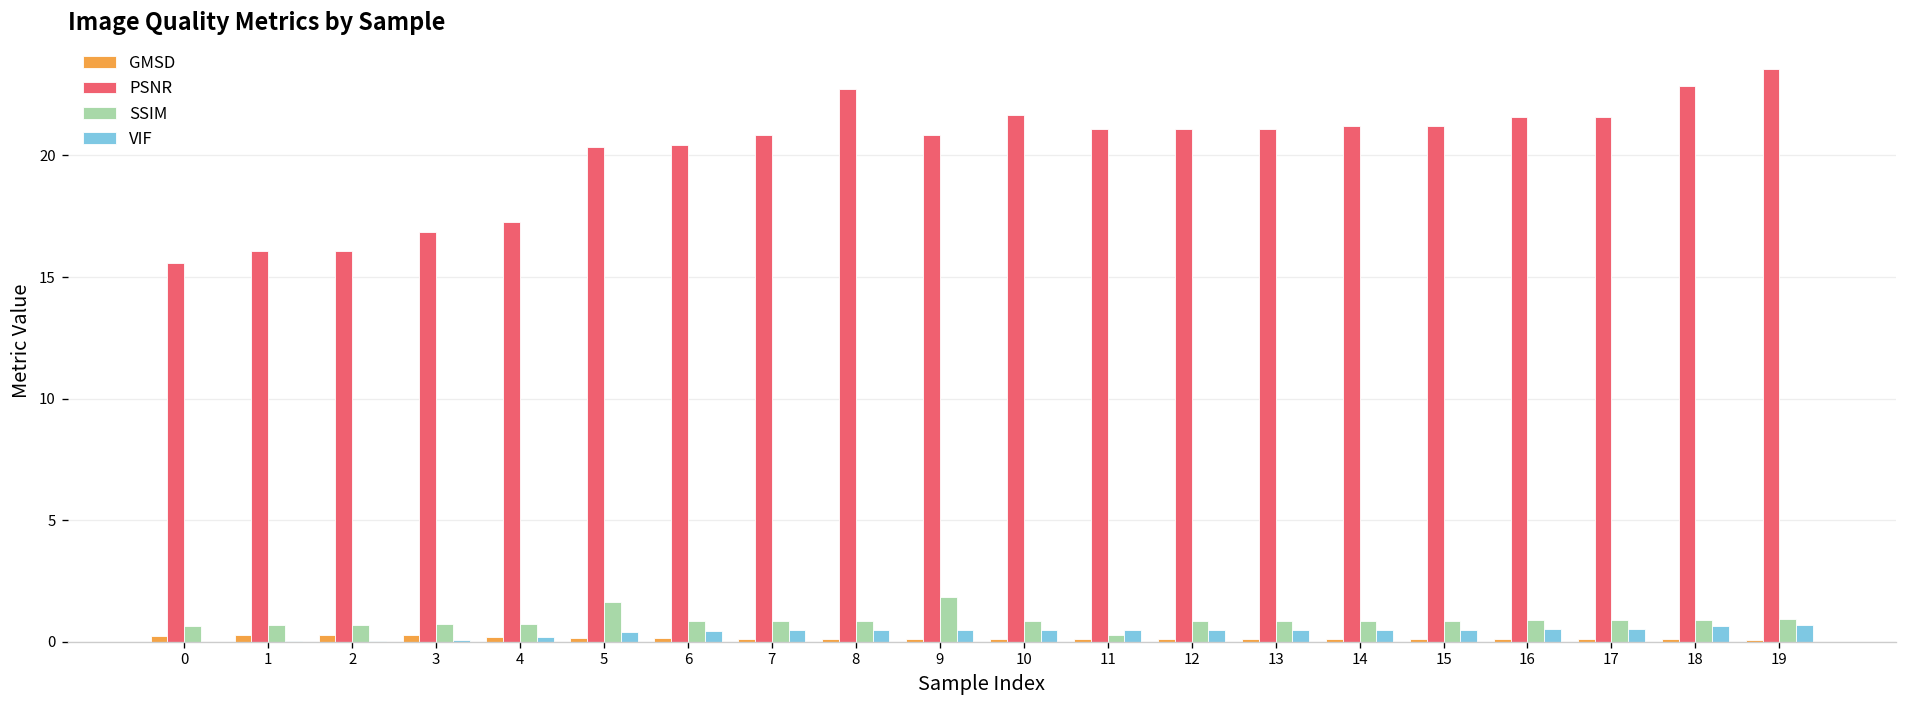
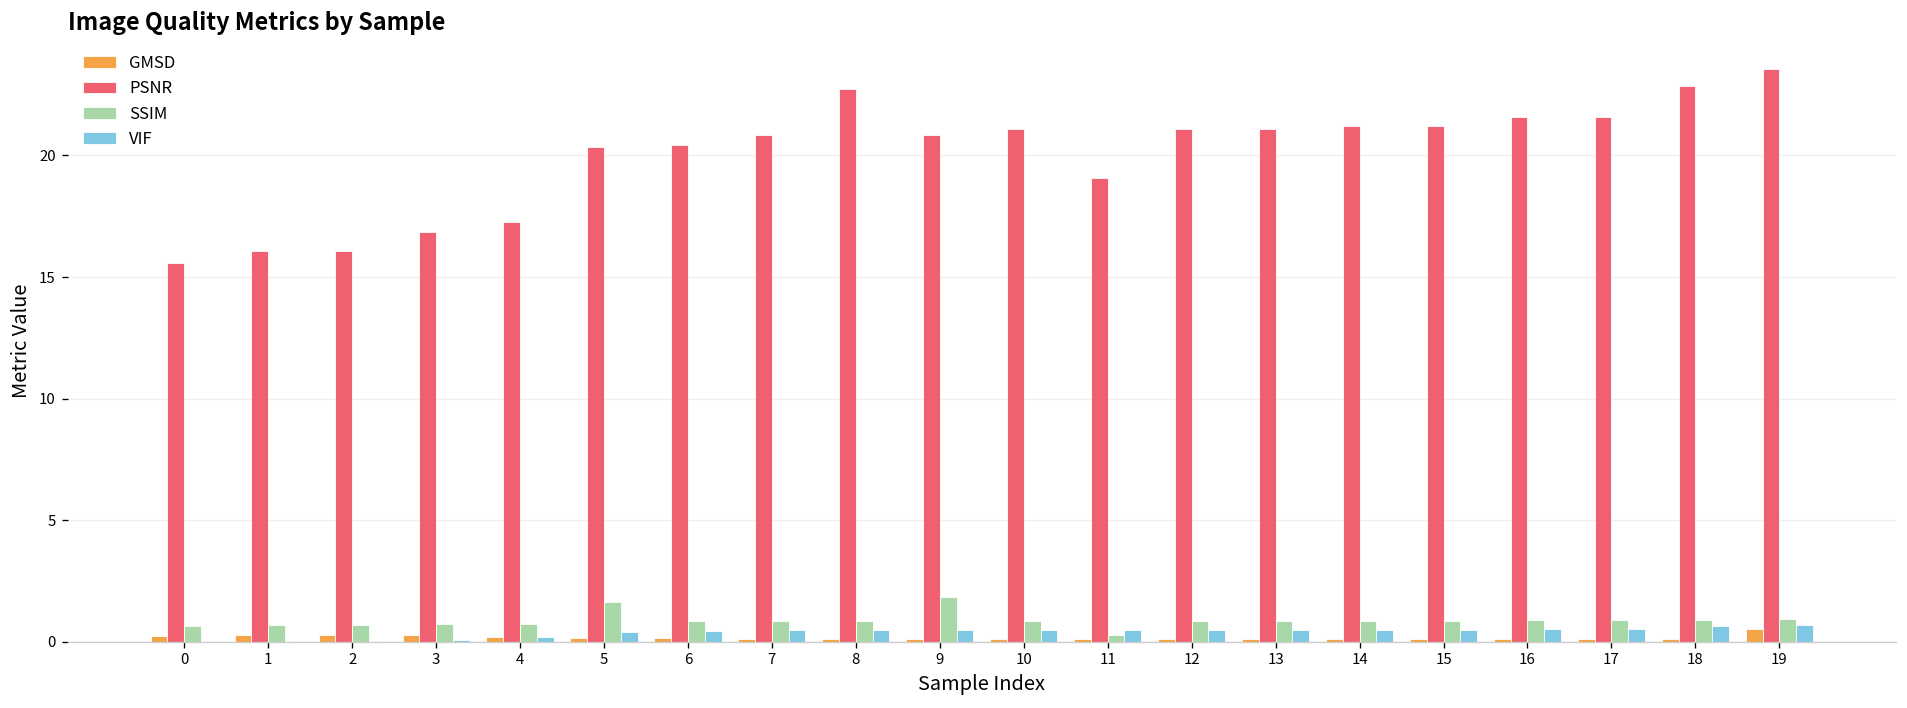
  {
    "GMSD": {
      "0": 0.2,
      "1": 0.3,
      "2": 0.3,
      "3": 0.3,
      "4": 0.2,
      "5": 0.1,
      "6": 0.1,
      "7": 0.1,
      "8": 0.1,
      "9": 0.1,
      "10": 0.1,
      "11": 0.1,
      "12": 0.1,
      "13": 0.1,
      "14": 0.1,
      "15": 0.1,
-     "19": 0.1
+     "19": 0.5
    },
    "PSNR": {
      "0": 15.6,
      "1": 16.1,
      "2": 16.1,
      "3": 16.9,
      "4": 17.3,
      "5": 20.3,
      "6": 20.4,
      "7": 20.8,
      "8": 22.7,
      "9": 20.8,
-     "10": 21.6,
-     "11": 21.1,
+     "10": 21.1,
+     "11": 19.1,
      "12": 21.1,
      "13": 21.1,
      "14": 21.2,
      "15": 21.2,
      "16": 21.6,
      "17": 21.6,
      "18": 22.9,
      "19": 23.6
    },
    "SSIM": {
      "0": 0.6,
      "1": 0.7,
      "2": 0.7,
      "3": 0.7,
      "4": 0.7,
      "5": 1.6,
      "6": 0.8,
      "7": 0.9,
      "8": 0.9,
      "9": 1.9,
      "10": 0.9,
      "11": 0.3,
      "12": 0.9,
      "13": 0.9,
      "14": 0.9,
      "15": 0.9,
      "16": 0.9,
      "17": 0.9,
      "18": 0.9,
      "19": 0.9
    },
    "VIF": {
      "4": 0.2,
      "5": 0.4,
      "6": 0.4,
      "7": 0.5,
      "8": 0.5,
      "9": 0.5,
      "10": 0.5,
      "11": 0.5,
      "12": 0.5,
      "13": 0.5,
      "14": 0.5,
      "15": 0.5,
      "16": 0.5,
      "17": 0.5,
      "18": 0.6,
      "19": 0.7
    }
  }
